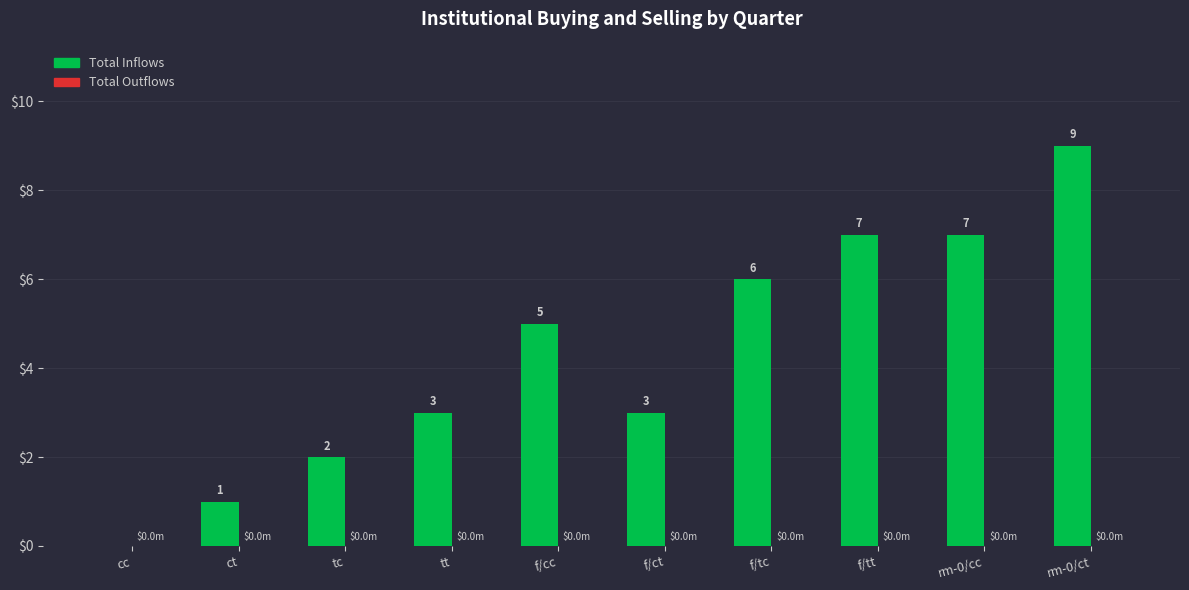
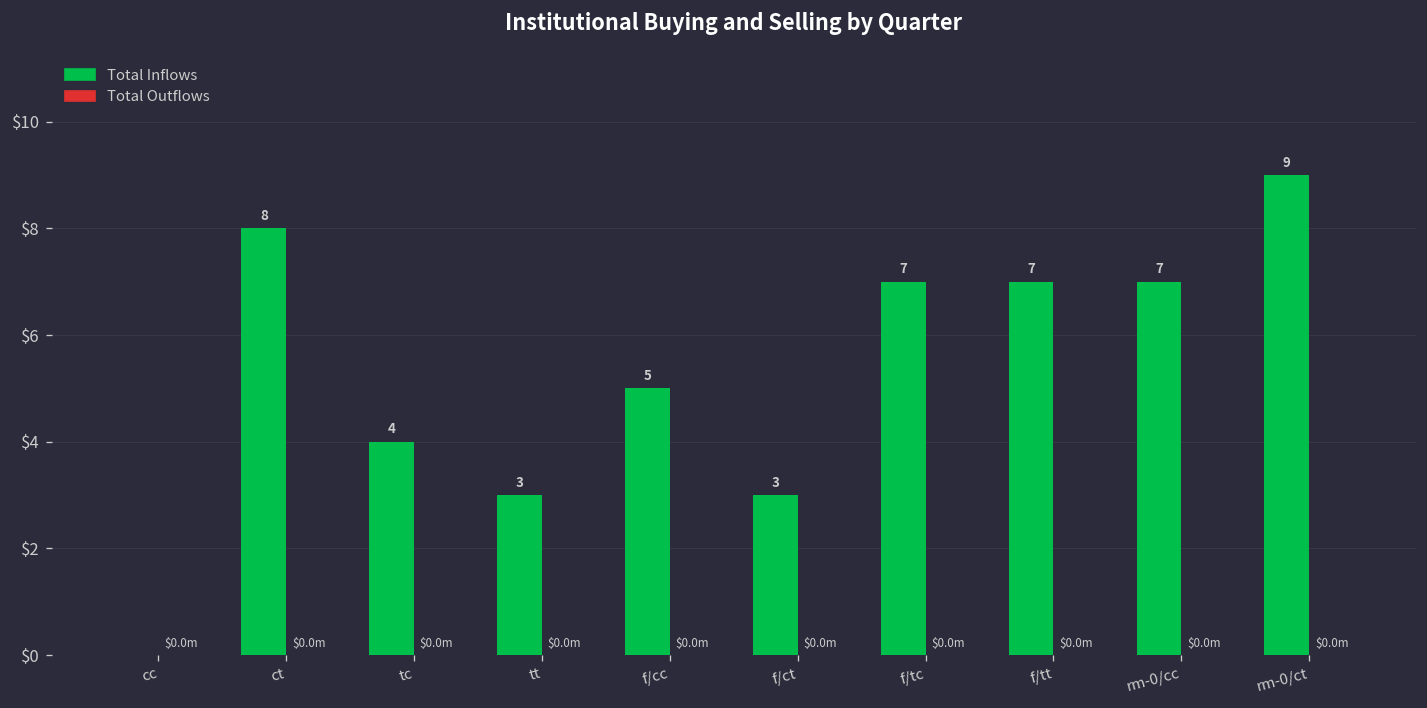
  {
    "Total Inflows": {
-     "ct": "1",
-     "tc": "2",
+     "ct": "8",
+     "tc": "4",
      "tt": "3",
      "f/cc": "5",
      "f/ct": "3",
-     "f/tc": "6",
+     "f/tc": "7",
      "f/tt": "7",
      "rm-0/cc": "7",
      "rm-0/ct": "9"
    },
    "Total Outflows": {
      "cc": "$0.0m",
      "ct": "$0.0m",
      "tc": "$0.0m",
      "tt": "$0.0m",
      "f/cc": "$0.0m",
      "f/ct": "$0.0m",
      "f/tc": "$0.0m",
      "f/tt": "$0.0m",
      "rm-0/cc": "$0.0m",
      "rm-0/ct": "$0.0m"
    }
  }
